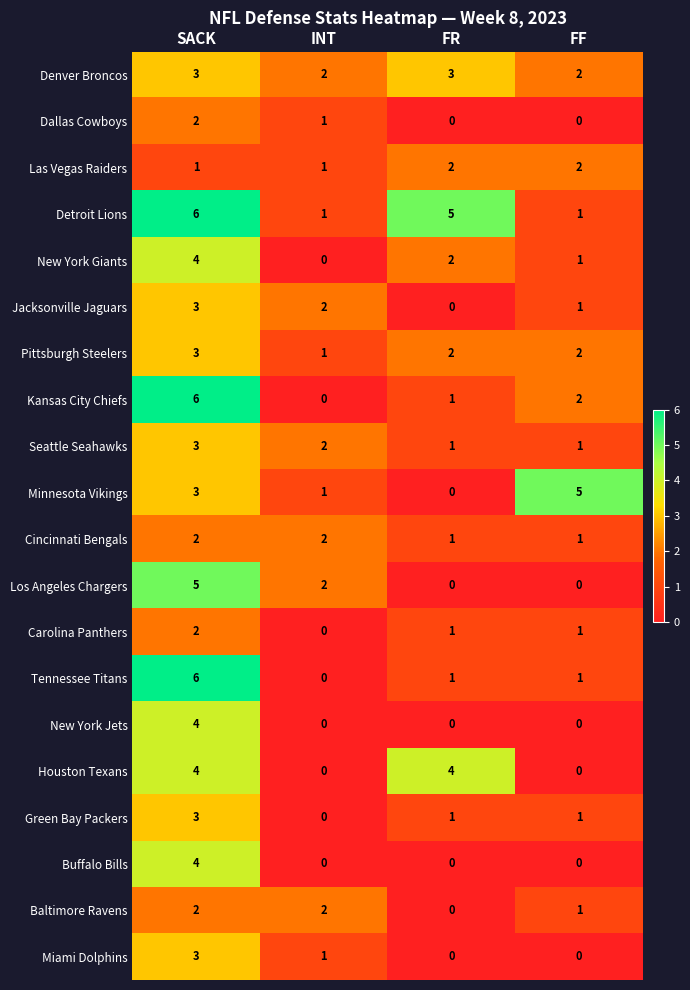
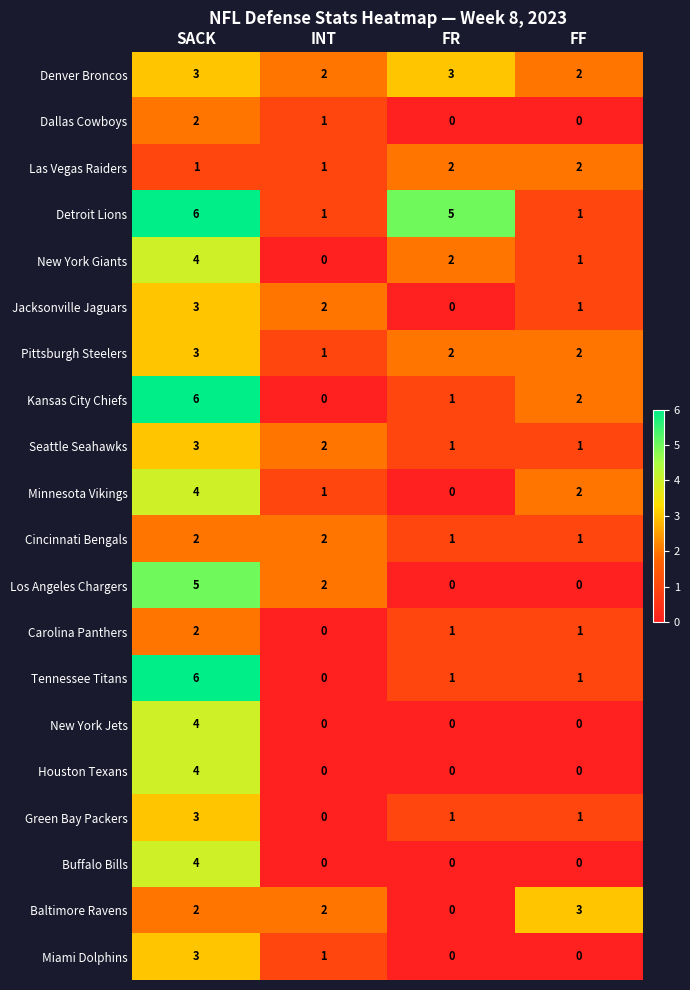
  {
    "Denver Broncos": {
      "SACK": 3,
      "INT": 2,
      "FR": 3,
      "FF": 2
    },
    "Dallas Cowboys": {
      "SACK": 2,
      "INT": 1,
      "FR": 0,
      "FF": 0
    },
    "Las Vegas Raiders": {
      "SACK": 1,
      "INT": 1,
      "FR": 2,
      "FF": 2
    },
    "Detroit Lions": {
      "SACK": 6,
      "INT": 1,
      "FR": 5,
      "FF": 1
    },
    "New York Giants": {
      "SACK": 4,
      "INT": 0,
      "FR": 2,
      "FF": 1
    },
    "Jacksonville Jaguars": {
      "SACK": 3,
      "INT": 2,
      "FR": 0,
      "FF": 1
    },
    "Pittsburgh Steelers": {
      "SACK": 3,
      "INT": 1,
      "FR": 2,
      "FF": 2
    },
    "Kansas City Chiefs": {
      "SACK": 6,
      "INT": 0,
      "FR": 1,
      "FF": 2
    },
    "Seattle Seahawks": {
      "SACK": 3,
      "INT": 2,
      "FR": 1,
      "FF": 1
    },
    "Minnesota Vikings": {
-     "SACK": 3,
+     "SACK": 4,
      "INT": 1,
      "FR": 0,
-     "FF": 5
+     "FF": 2
    },
    "Cincinnati Bengals": {
      "SACK": 2,
      "INT": 2,
      "FR": 1,
      "FF": 1
    },
    "Los Angeles Chargers": {
      "SACK": 5,
      "INT": 2,
      "FR": 0,
      "FF": 0
    },
    "Carolina Panthers": {
      "SACK": 2,
      "INT": 0,
      "FR": 1,
      "FF": 1
    },
    "Tennessee Titans": {
      "SACK": 6,
      "INT": 0,
      "FR": 1,
      "FF": 1
    },
    "New York Jets": {
      "SACK": 4,
      "INT": 0,
      "FR": 0,
      "FF": 0
    },
    "Houston Texans": {
      "SACK": 4,
      "INT": 0,
-     "FR": 4,
+     "FR": 0,
      "FF": 0
    },
    "Green Bay Packers": {
      "SACK": 3,
      "INT": 0,
      "FR": 1,
      "FF": 1
    },
    "Buffalo Bills": {
      "SACK": 4,
      "INT": 0,
      "FR": 0,
      "FF": 0
    },
    "Baltimore Ravens": {
      "SACK": 2,
      "INT": 2,
      "FR": 0,
-     "FF": 1
+     "FF": 3
    },
    "Miami Dolphins": {
      "SACK": 3,
      "INT": 1,
      "FR": 0,
      "FF": 0
    }
  }
